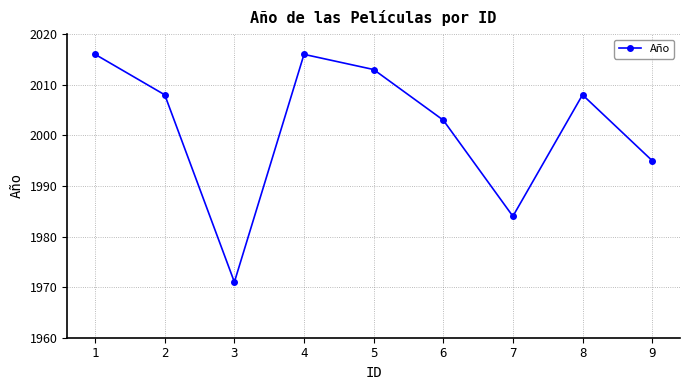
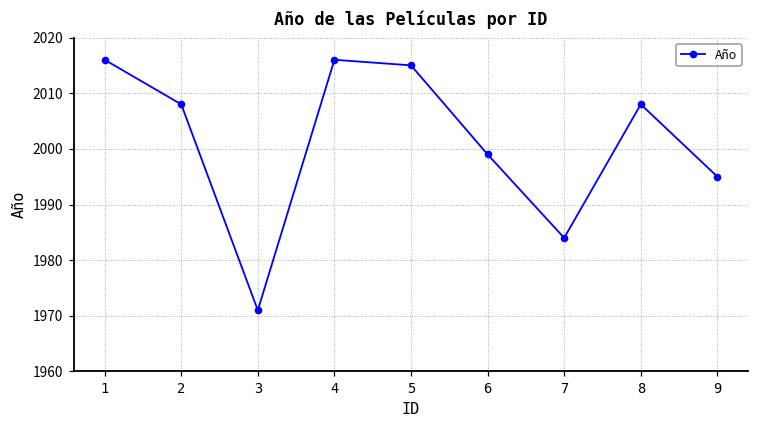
  {
    "1": 2016,
    "2": 2008,
    "3": 1971,
    "4": 2016,
-   "5": 2013,
-   "6": 2003,
+   "5": 2015,
+   "6": 1999,
    "7": 1984,
    "8": 2008,
    "9": 1995
  }
